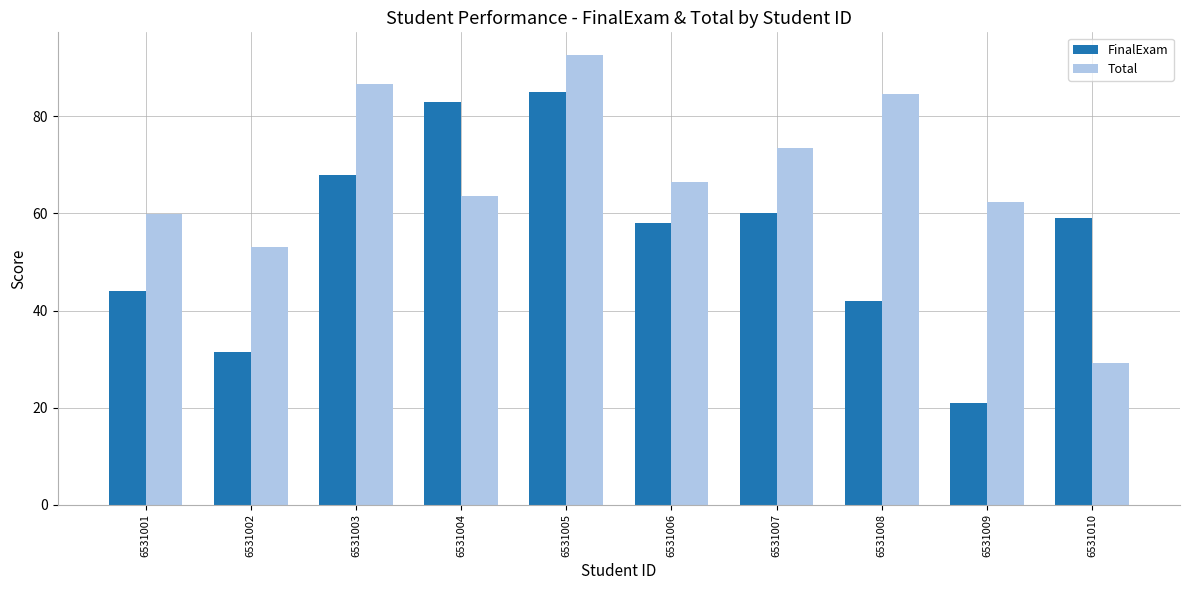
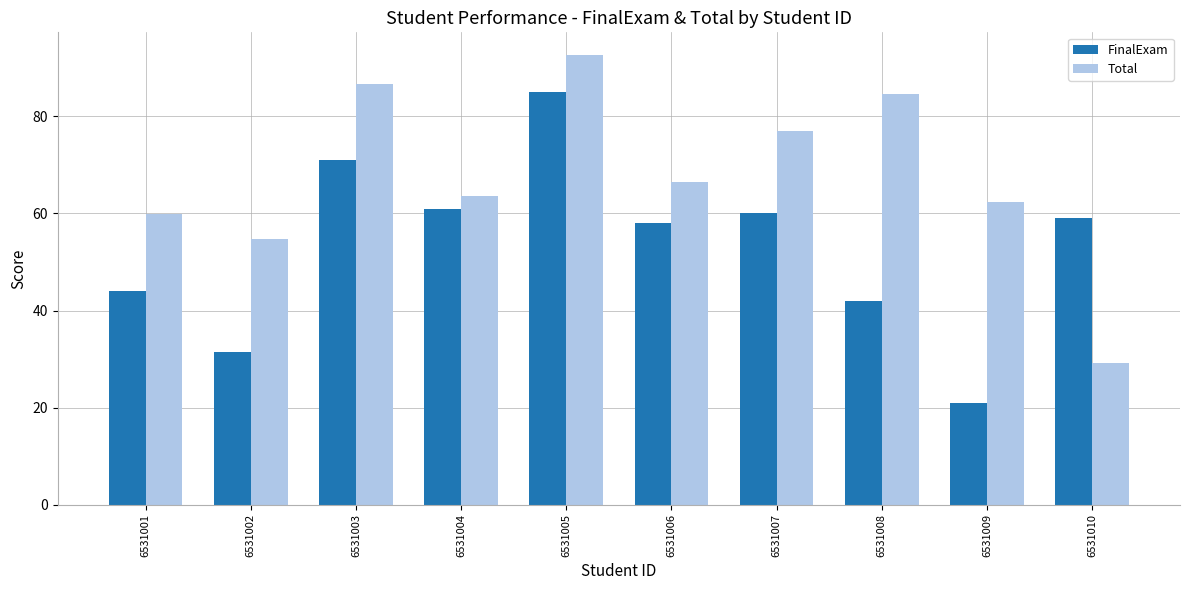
  {
    "FinalExam": {
      "6531001": 44,
      "6531002": 32,
-     "6531003": 68,
-     "6531004": 83,
+     "6531003": 71,
+     "6531004": 61,
      "6531005": 85,
      "6531006": 58,
      "6531007": 60,
      "6531008": 42,
      "6531009": 21,
      "6531010": 59
    },
    "Total": {
      "6531001": 60,
-     "6531002": 53,
+     "6531002": 55,
      "6531003": 87,
      "6531004": 64,
      "6531005": 93,
      "6531006": 67,
-     "6531007": 74,
+     "6531007": 77,
      "6531008": 85,
      "6531009": 62,
      "6531010": 29
    }
  }
